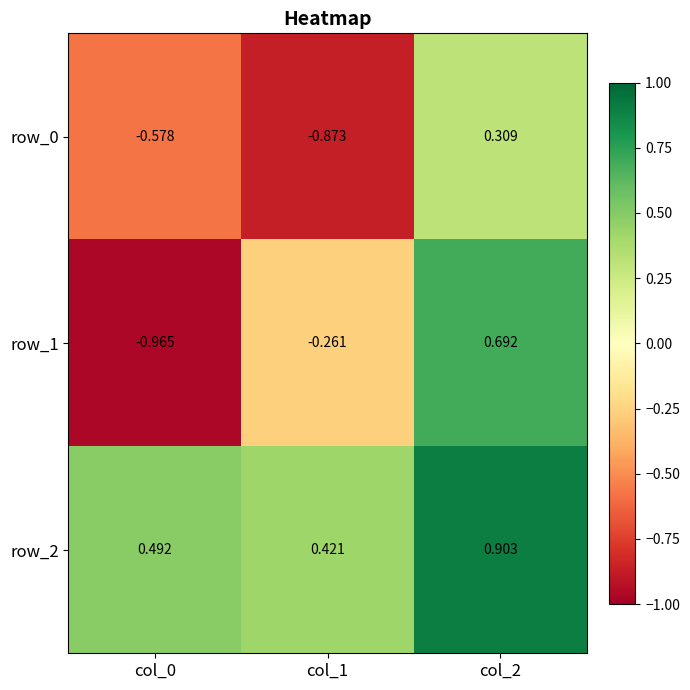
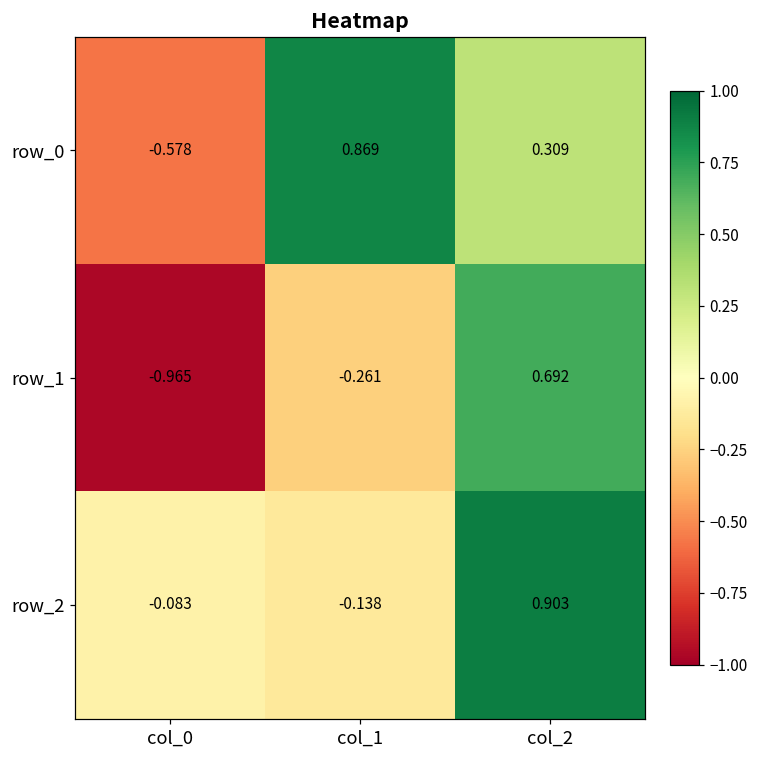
  {
    "row_0": {
      "col_0": -0.578,
-     "col_1": -0.873,
+     "col_1": 0.869,
      "col_2": 0.309
    },
    "row_1": {
      "col_0": -0.965,
      "col_1": -0.261,
      "col_2": 0.692
    },
    "row_2": {
-     "col_0": 0.492,
-     "col_1": 0.421,
+     "col_0": -0.083,
+     "col_1": -0.138,
      "col_2": 0.903
    }
  }
